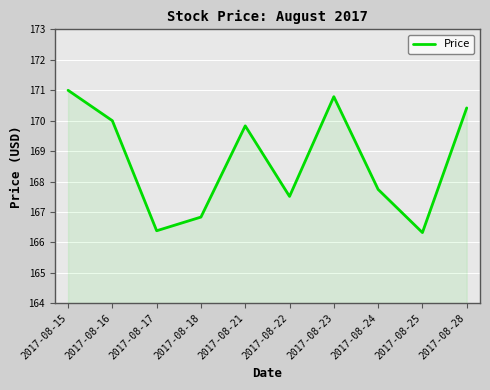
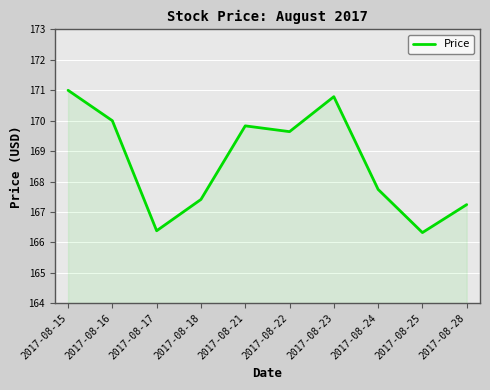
  {
    "2017-08-15": 171.0,
    "2017-08-16": 170.0,
    "2017-08-17": 166.4,
-   "2017-08-18": 166.8,
+   "2017-08-18": 167.4,
    "2017-08-21": 169.8,
-   "2017-08-22": 167.5,
+   "2017-08-22": 169.6,
    "2017-08-23": 170.8,
    "2017-08-24": 167.7,
    "2017-08-25": 166.3,
-   "2017-08-28": 170.4
+   "2017-08-28": 167.2
  }
